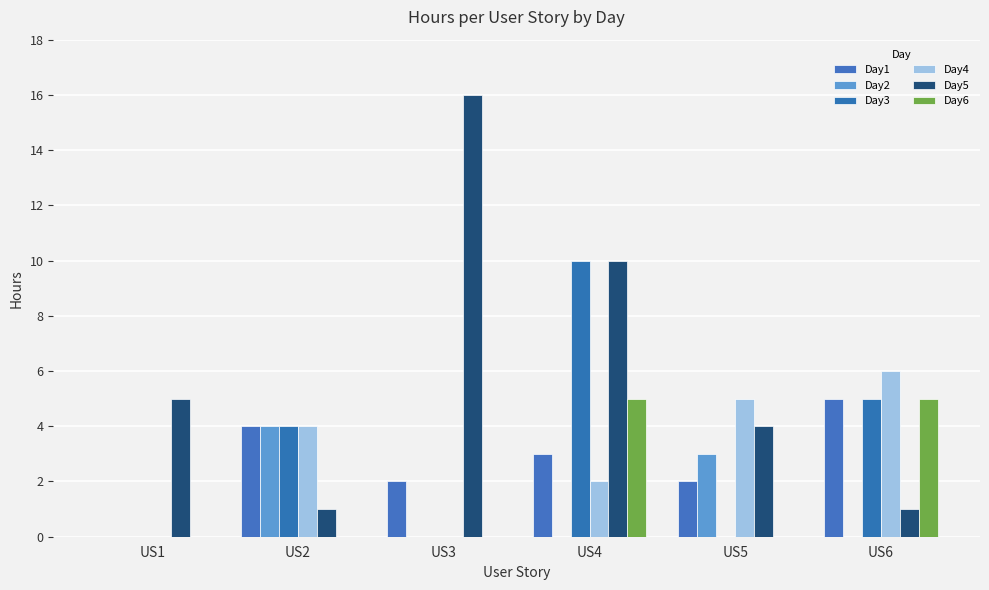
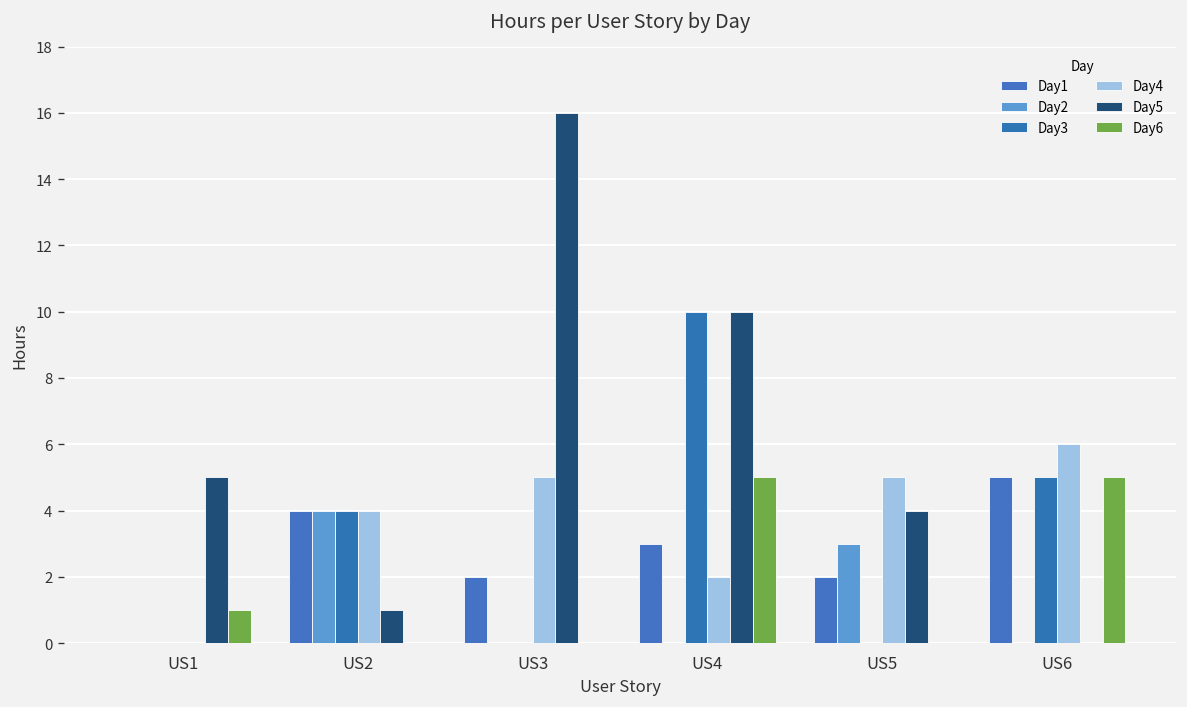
  {
    "Day4": {
      "US1": 0,
      "US2": 4,
-     "US3": 0,
+     "US3": 5,
      "US4": 2,
      "US5": 5,
      "US6": 6
    },
    "Day5": {
      "US1": 5,
      "US2": 1,
      "US3": 16,
      "US4": 10,
      "US5": 4,
-     "US6": 1
+     "US6": 0
    },
    "Day6": {
-     "US1": 0,
+     "US1": 1,
      "US2": 0,
      "US3": 0,
      "US4": 5,
      "US5": 0,
      "US6": 5
    }
  }
